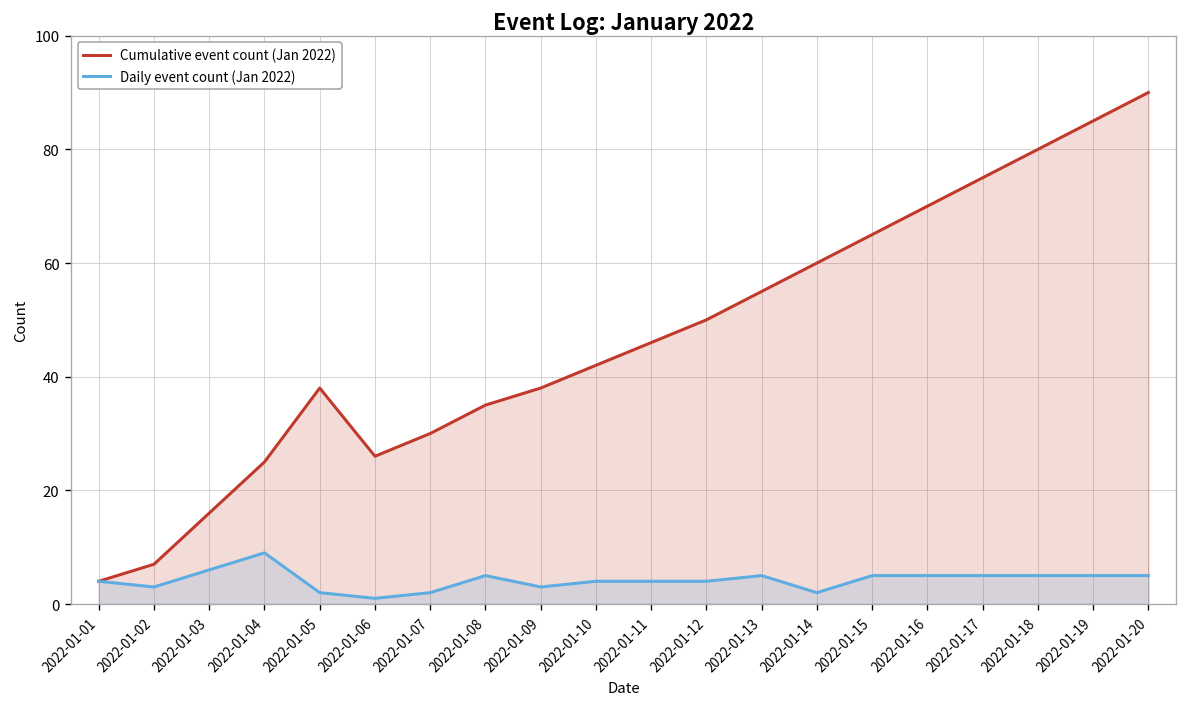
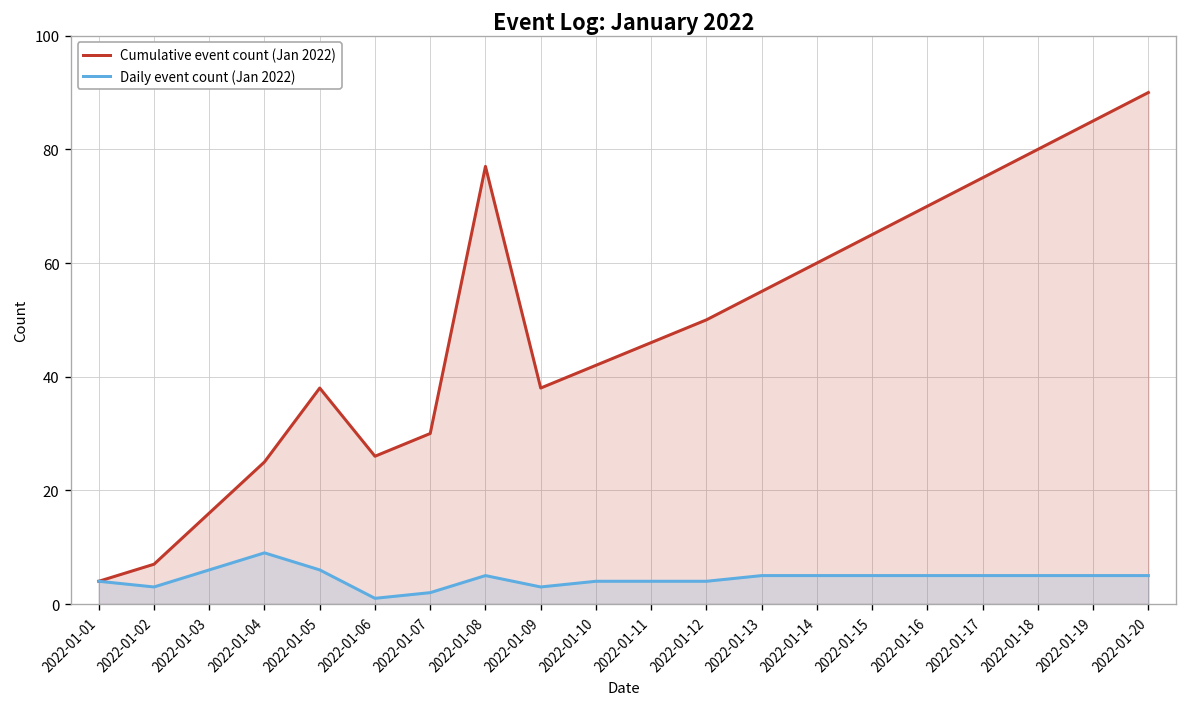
  {
    "Cumulative event count (Jan 2022)": {
      "2022-01-02": 7,
      "2022-01-03": 16,
      "2022-01-04": 25,
      "2022-01-05": 38,
      "2022-01-06": 26,
      "2022-01-07": 30,
-     "2022-01-08": 35,
+     "2022-01-08": 77,
      "2022-01-09": 38,
      "2022-01-10": 42,
      "2022-01-11": 46,
      "2022-01-12": 50,
      "2022-01-13": 55,
      "2022-01-14": 60,
      "2022-01-15": 65,
      "2022-01-16": 70,
      "2022-01-17": 75,
      "2022-01-18": 80,
      "2022-01-19": 85,
      "2022-01-20": 90
    },
    "Daily event count (Jan 2022)": {
      "2022-01-02": 3,
      "2022-01-03": 6,
      "2022-01-04": 9,
-     "2022-01-05": 2,
+     "2022-01-05": 6,
      "2022-01-06": 1,
      "2022-01-07": 2,
      "2022-01-08": 5,
      "2022-01-09": 3,
      "2022-01-10": 4,
      "2022-01-11": 4,
      "2022-01-12": 4,
      "2022-01-13": 5,
-     "2022-01-14": 2,
+     "2022-01-14": 5,
      "2022-01-15": 5,
      "2022-01-16": 5,
      "2022-01-17": 5,
      "2022-01-18": 5,
      "2022-01-19": 5,
      "2022-01-20": 5
    }
  }
